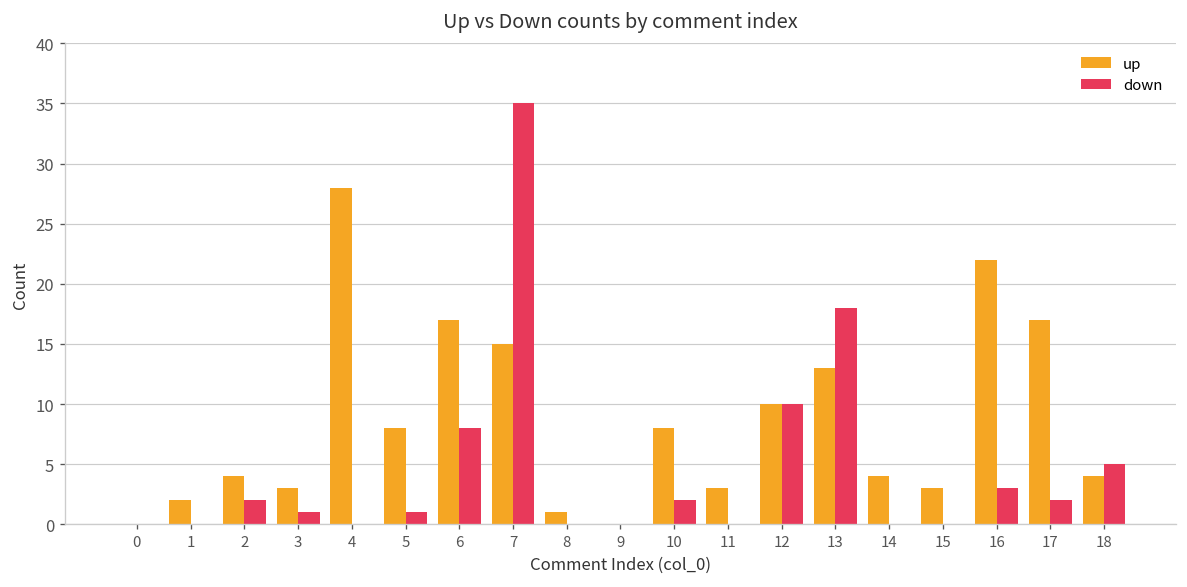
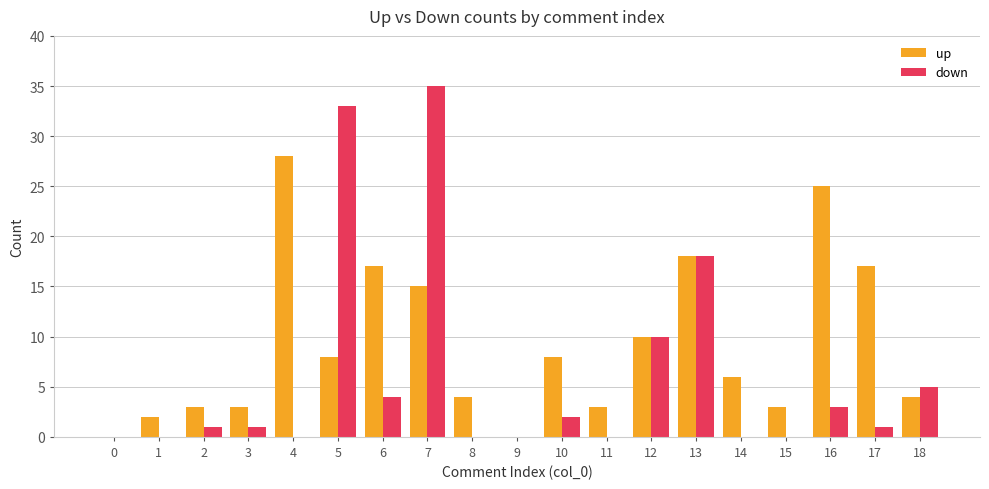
  {
    "up": {
      "0": 0,
      "1": 2,
-     "2": 4,
+     "2": 3,
      "3": 3,
      "4": 28,
      "5": 8,
      "6": 17,
      "7": 15,
-     "8": 1,
+     "8": 4,
      "9": 0,
      "10": 8,
      "11": 3,
      "12": 10,
-     "13": 13,
-     "14": 4,
+     "13": 18,
+     "14": 6,
      "15": 3,
-     "16": 22,
+     "16": 25,
      "17": 17,
      "18": 4
    },
    "down": {
      "0": 0,
      "1": 0,
-     "2": 2,
+     "2": 1,
      "3": 1,
      "4": 0,
-     "5": 1,
-     "6": 8,
+     "5": 33,
+     "6": 4,
      "7": 35,
      "8": 0,
      "9": 0,
      "10": 2,
      "11": 0,
      "12": 10,
      "13": 18,
      "14": 0,
      "15": 0,
      "16": 3,
-     "17": 2,
+     "17": 1,
      "18": 5
    }
  }
